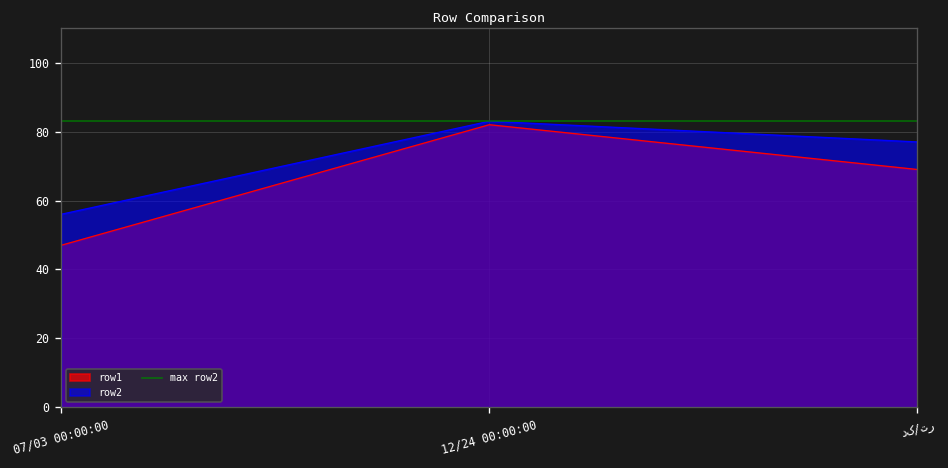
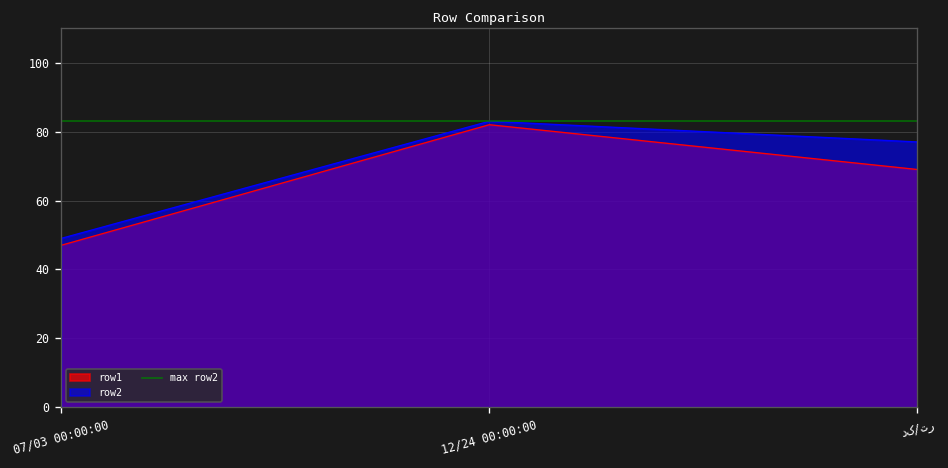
  {
    "row1": {
      "07/03 00:00:00": 47,
      "12/24 00:00:00": 82,
      "دک/تر": 69
    },
    "row2": {
-     "07/03 00:00:00": 56,
+     "07/03 00:00:00": 49,
      "12/24 00:00:00": 83,
      "دک/تر": 77
    }
  }
